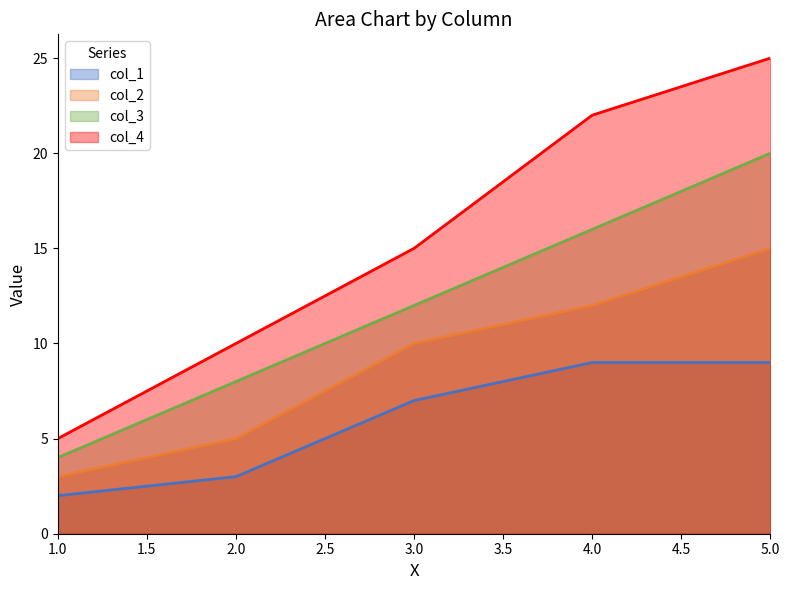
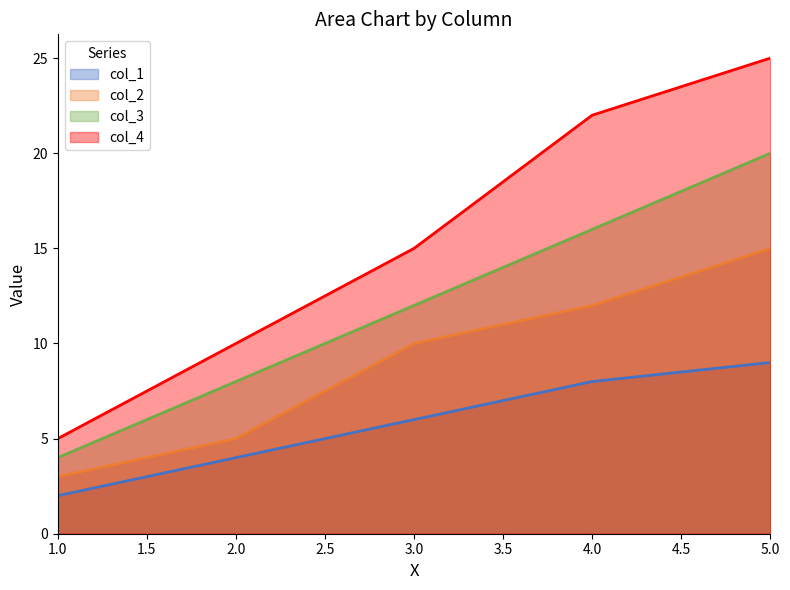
  {
    "col_1": {
      "1.0": 2,
-     "2.0": 3,
-     "3.0": 7,
-     "4.0": 9,
+     "2.0": 4,
+     "3.0": 6,
+     "4.0": 8,
      "5.0": 9
    },
    "col_2": {
      "1.0": 3,
      "2.0": 5,
      "3.0": 10,
      "4.0": 12,
      "5.0": 15
    },
    "col_3": {
      "1.0": 4,
      "2.0": 8,
      "3.0": 12,
      "4.0": 16,
      "5.0": 20
    },
    "col_4": {
      "1.0": 5,
      "2.0": 10,
      "3.0": 15,
      "4.0": 22,
      "5.0": 25
    }
  }
